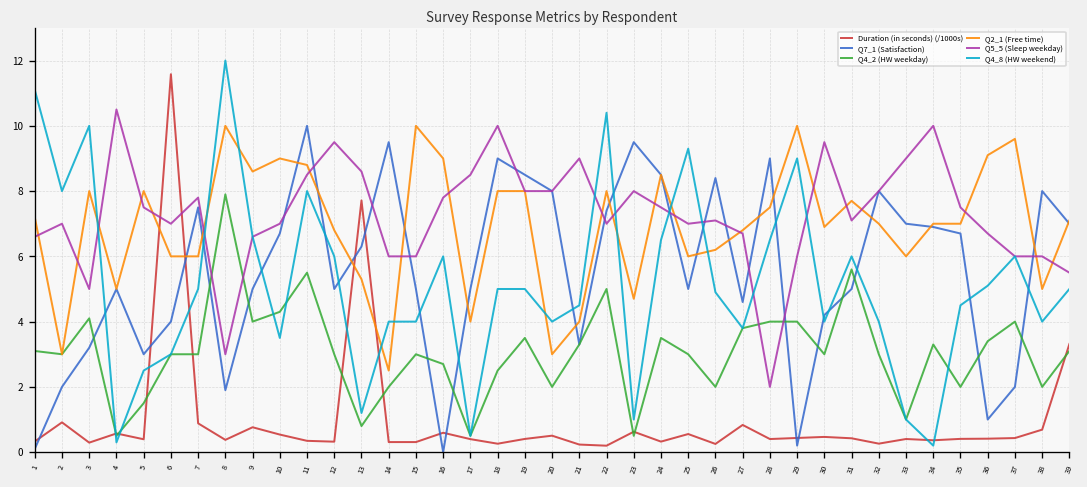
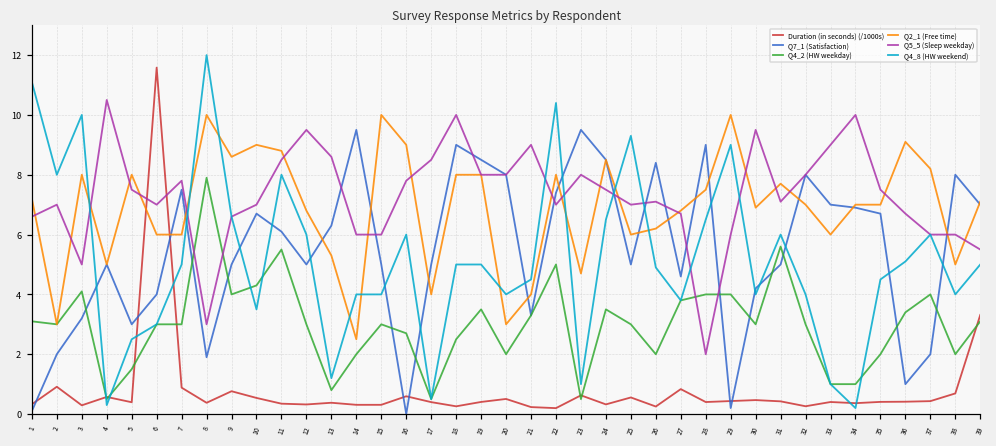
  {
    "Duration (in seconds) (/1000s)": {
      "1": 0.3,
      "2": 0.9,
      "3": 0.3,
      "5": 0.4,
      "6": 11.6,
      "7": 0.9,
      "8": 0.4,
      "9": 0.8,
      "10": 0.5,
      "11": 0.3,
      "12": 0.3,
-     "13": 7.7,
+     "13": 0.4,
      "14": 0.3,
      "15": 0.3,
      "16": 0.6,
      "17": 0.4,
      "18": 0.3,
      "19": 0.4,
      "20": 0.5,
      "21": 0.2,
      "22": 0.2,
      "23": 0.6,
      "24": 0.3,
      "25": 0.6,
      "26": 0.3,
      "27": 0.8,
      "28": 0.4,
      "29": 0.4,
      "30": 0.5,
      "31": 0.4,
      "32": 0.3,
      "33": 0.4,
      "34": 0.4,
      "35": 0.4,
      "36": 0.4,
      "37": 0.4,
      "38": 0.7,
      "39": 3.3
    },
    "Q7_1 (Satisfaction)": {
      "1": 0.1,
      "2": 2.0,
      "3": 3.2,
      "5": 3.0,
      "6": 4.0,
      "7": 7.5,
      "8": 1.9,
      "9": 5.0,
      "10": 6.7,
-     "11": 10.0,
+     "11": 6.1,
      "12": 5.0,
      "13": 6.3,
      "14": 9.5,
      "15": 5.0,
      "16": 0.0,
      "17": 5.0,
      "18": 9.0,
      "19": 8.5,
      "22": 7.4,
      "23": 9.5,
      "25": 5.0,
      "26": 8.4,
      "27": 4.6,
      "28": 9.0,
      "29": 0.2,
      "30": 4.2,
      "31": 5.0,
      "33": 7.0,
      "34": 6.9,
      "35": 6.7,
      "36": 1.0,
      "37": 2.0,
      "38": 8.0,
      "39": 7.0
    },
    "Q4_2 (HW weekday)": {
      "1": 3.1,
      "3": 4.1,
      "5": 1.5,
      "7": 3.0,
      "8": 7.9,
      "9": 4.0,
      "10": 4.3,
      "11": 5.5,
      "12": 3.0,
      "13": 0.8,
      "14": 2.0,
      "15": 3.0,
      "16": 2.7,
      "18": 2.5,
      "19": 3.5,
      "20": 2.0,
      "22": 5.0,
      "23": 0.5,
      "24": 3.5,
      "25": 3.0,
      "26": 2.0,
      "28": 4.0,
      "29": 4.0,
      "30": 3.0,
      "31": 5.6,
      "32": 3.0,
-     "34": 3.3,
+     "34": 1.0,
      "35": 2.0,
      "36": 3.4,
      "37": 4.0,
      "38": 2.0,
      "39": 3.1
    },
    "Q2_1 (Free time)": {
      "1": 7.2,
      "3": 8.0,
      "5": 8.0,
      "6": 6.0,
      "7": 6.0,
      "8": 10.0,
      "9": 8.6,
      "10": 9.0,
      "11": 8.8,
      "12": 6.8,
      "13": 5.3,
      "14": 2.5,
      "15": 10.0,
      "16": 9.0,
      "17": 4.0,
      "18": 8.0,
      "20": 3.0,
      "21": 4.0,
      "22": 8.0,
      "23": 4.7,
      "25": 6.0,
      "26": 6.2,
      "27": 6.8,
      "28": 7.5,
      "29": 10.0,
      "30": 6.9,
      "31": 7.7,
      "32": 7.0,
      "33": 6.0,
      "34": 7.0,
      "35": 7.0,
      "36": 9.1,
-     "37": 9.6,
+     "37": 8.2,
      "38": 5.0,
      "39": 7.1
    }
  }
